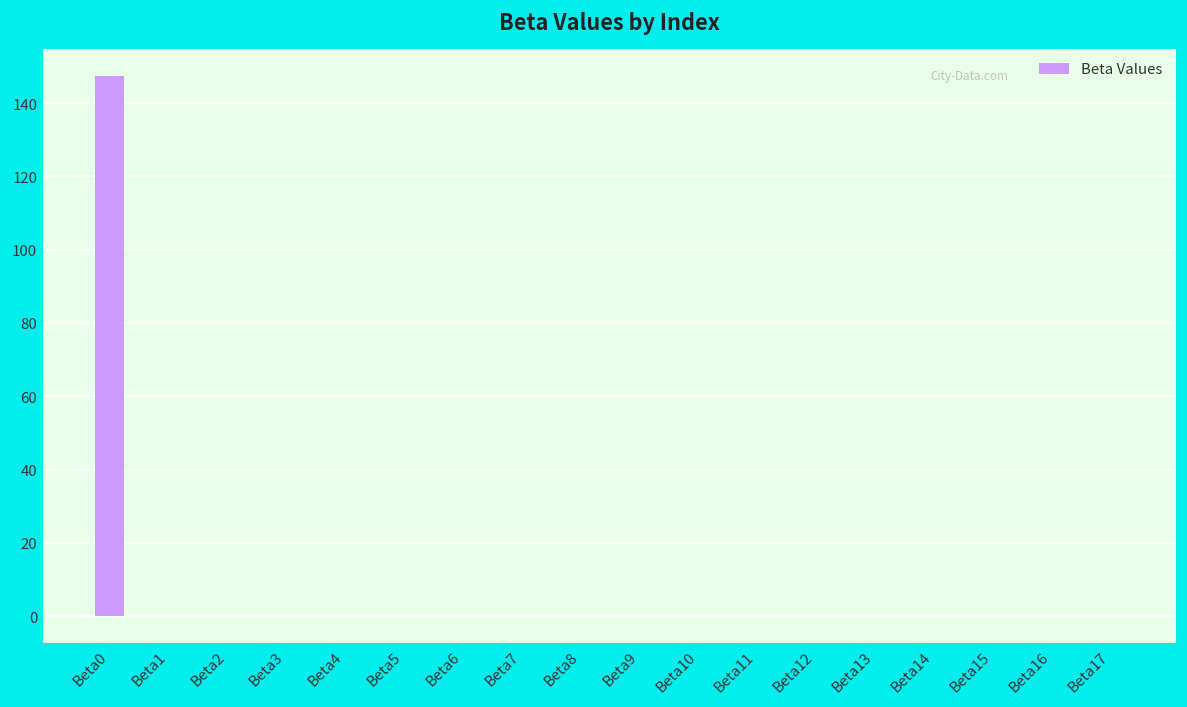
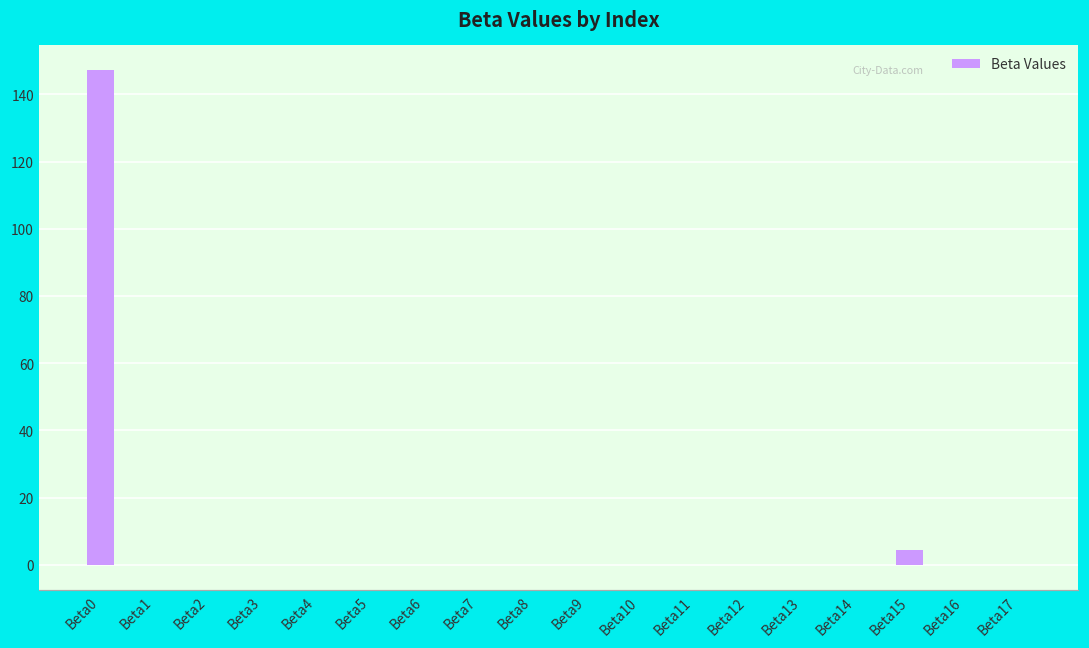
  {
    "Beta0": 147,
-   "Beta15": 0
+   "Beta15": 4
  }
